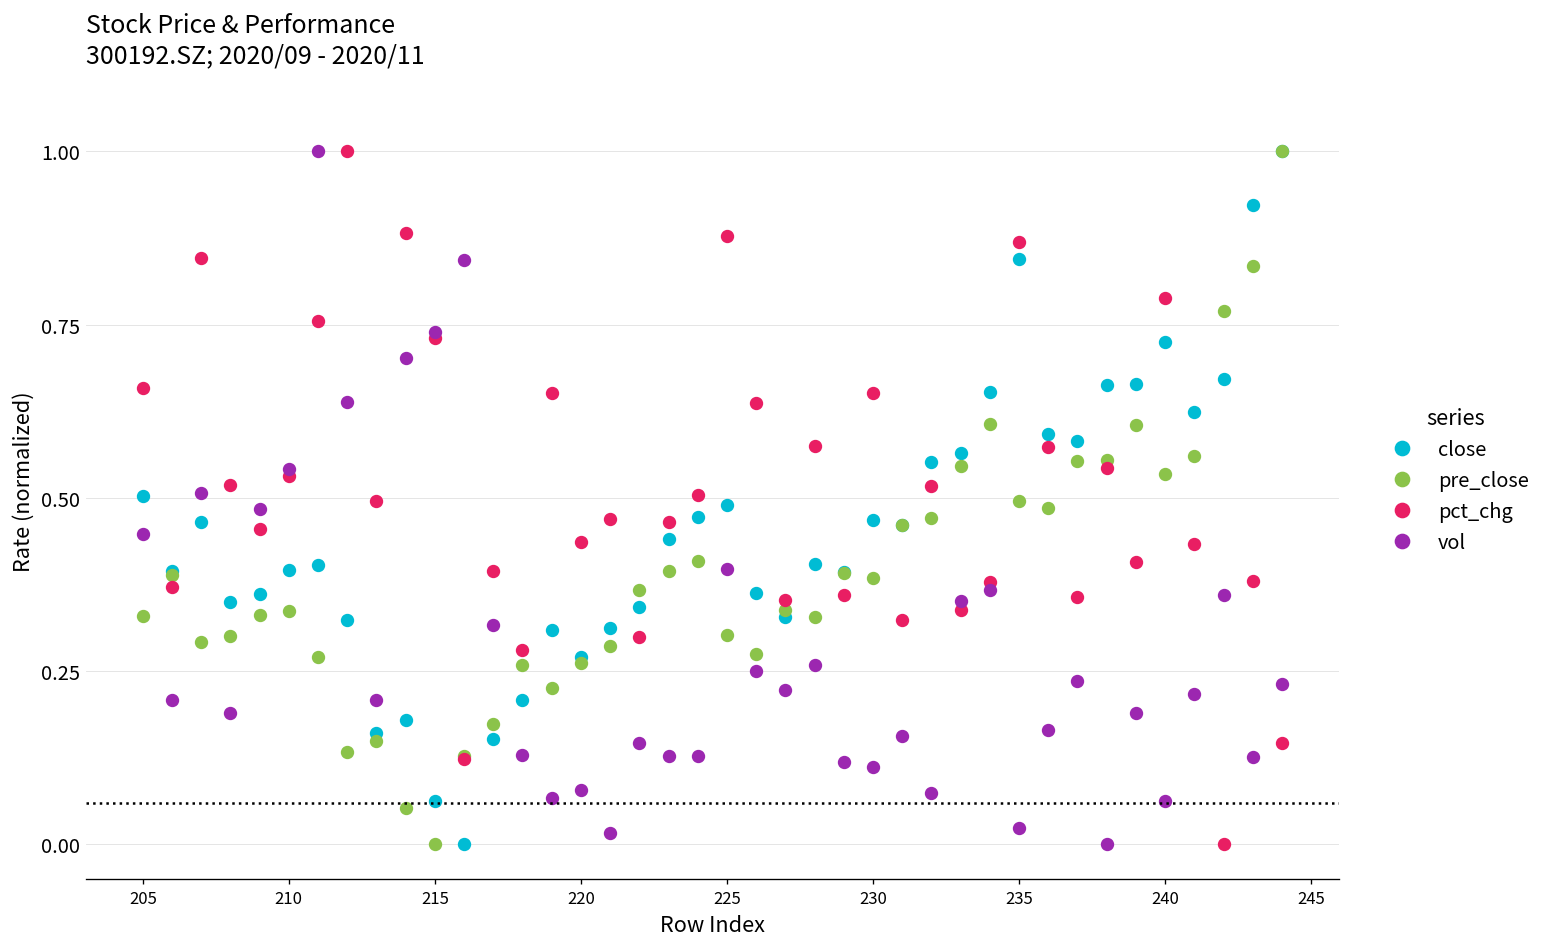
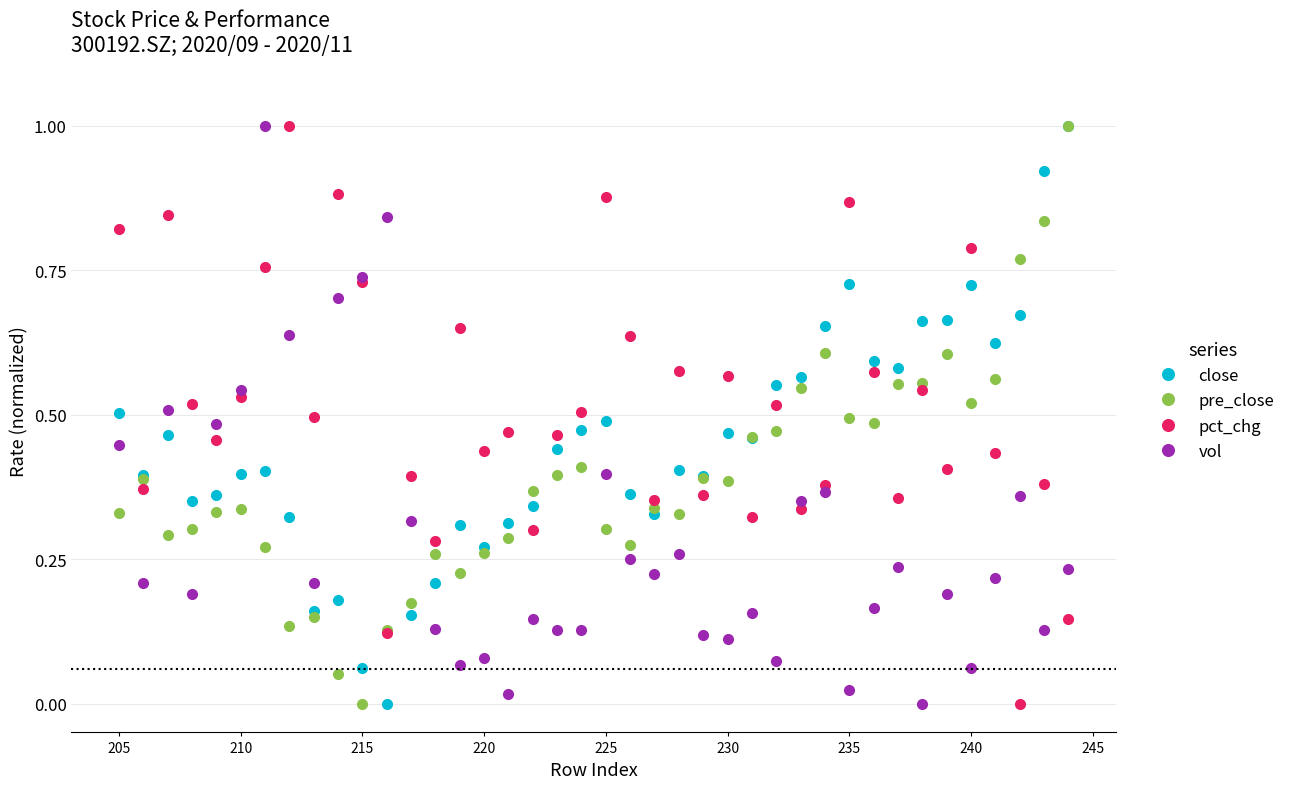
  {
    "close": {
      "205": 0.50,
      "210": 0.40,
      "215": 0.06,
      "220": 0.27,
      "225": 0.49,
      "230": 0.47,
-     "235": 0.84,
+     "235": 0.73,
      "240": 0.72
    },
    "pre_close": {
      "205": 0.33,
      "210": 0.34,
      "215": 0.00,
      "220": 0.26,
      "225": 0.30,
      "230": 0.38,
      "235": 0.49,
-     "240": 0.54
+     "240": 0.52
    },
    "pct_chg": {
-     "205": 0.66,
+     "205": 0.82,
      "210": 0.53,
      "215": 0.73,
      "220": 0.44,
      "225": 0.88,
-     "230": 0.65,
+     "230": 0.57,
      "235": 0.87,
      "240": 0.79
    },
    "vol": {
      "205": 0.45,
      "210": 0.54,
      "215": 0.74,
      "220": 0.08,
      "225": 0.40,
      "230": 0.11,
      "235": 0.02,
      "240": 0.06
    }
  }
